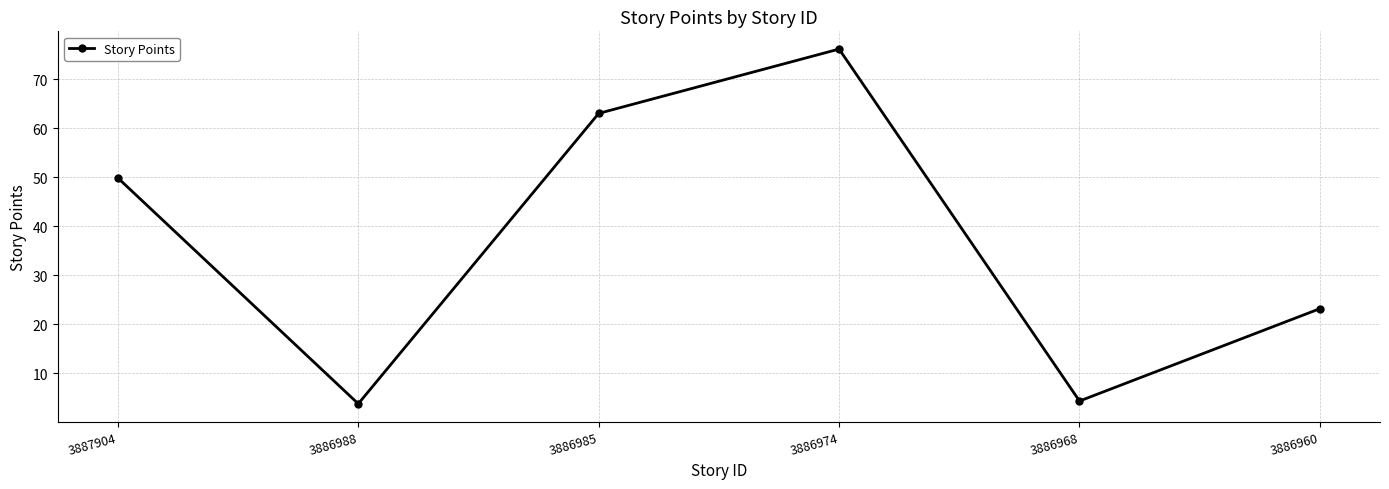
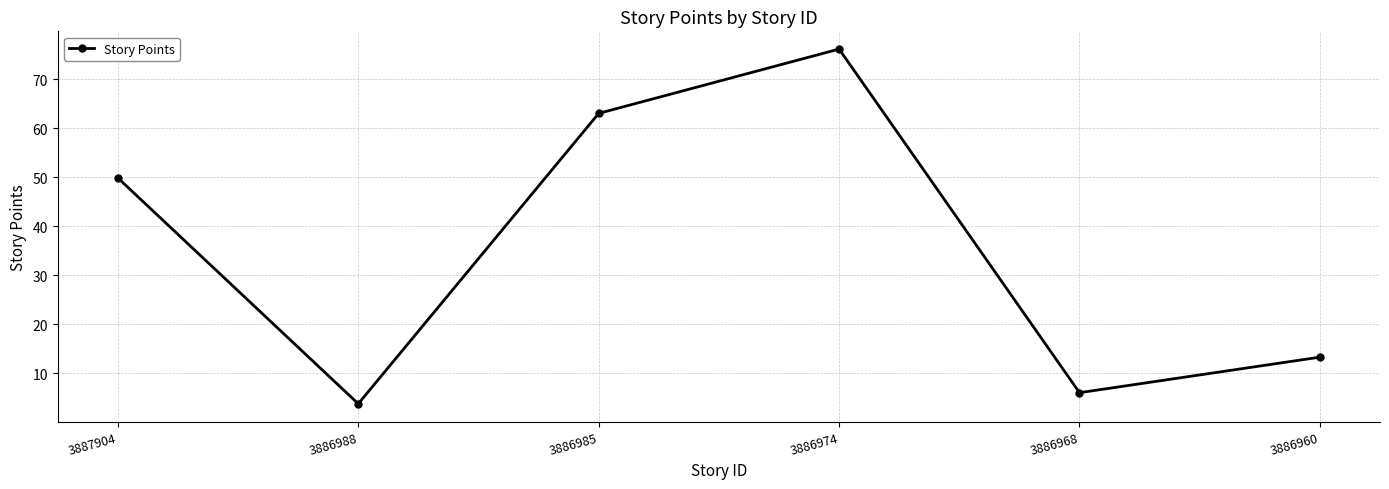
  {
    "3887904": 50,
    "3886988": 4,
    "3886985": 63,
    "3886974": 76,
-   "3886968": 4,
-   "3886960": 23
+   "3886968": 6,
+   "3886960": 13
  }
